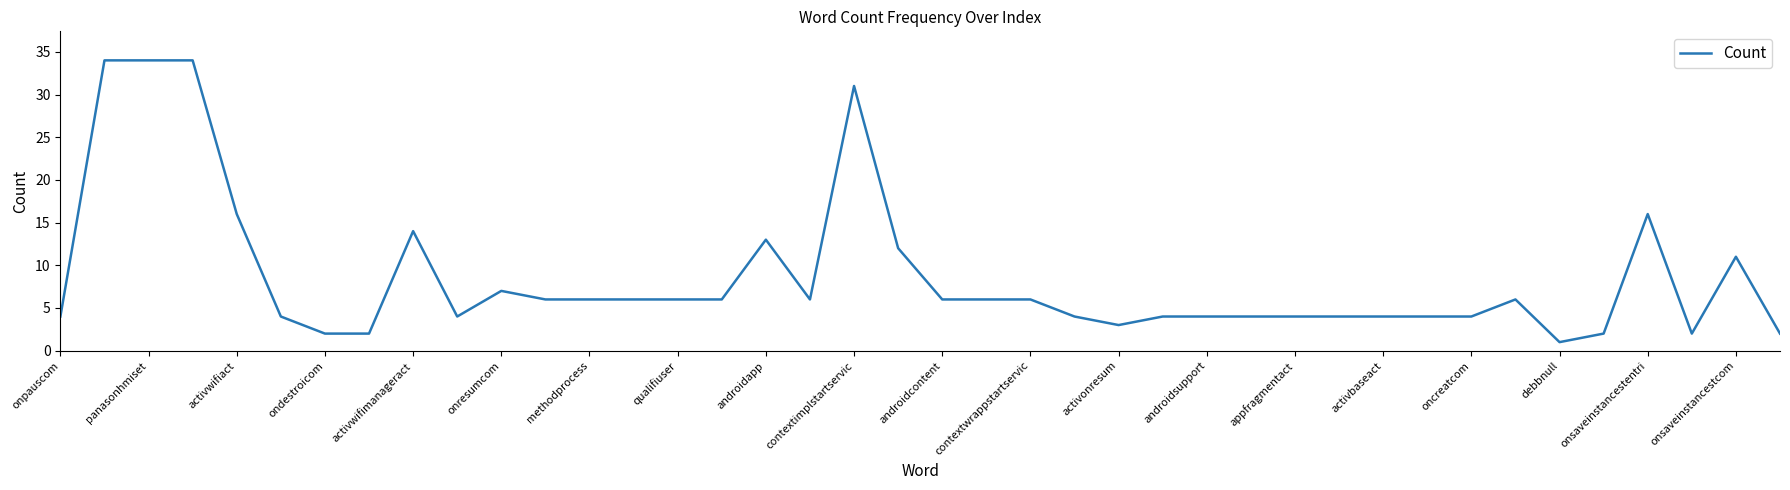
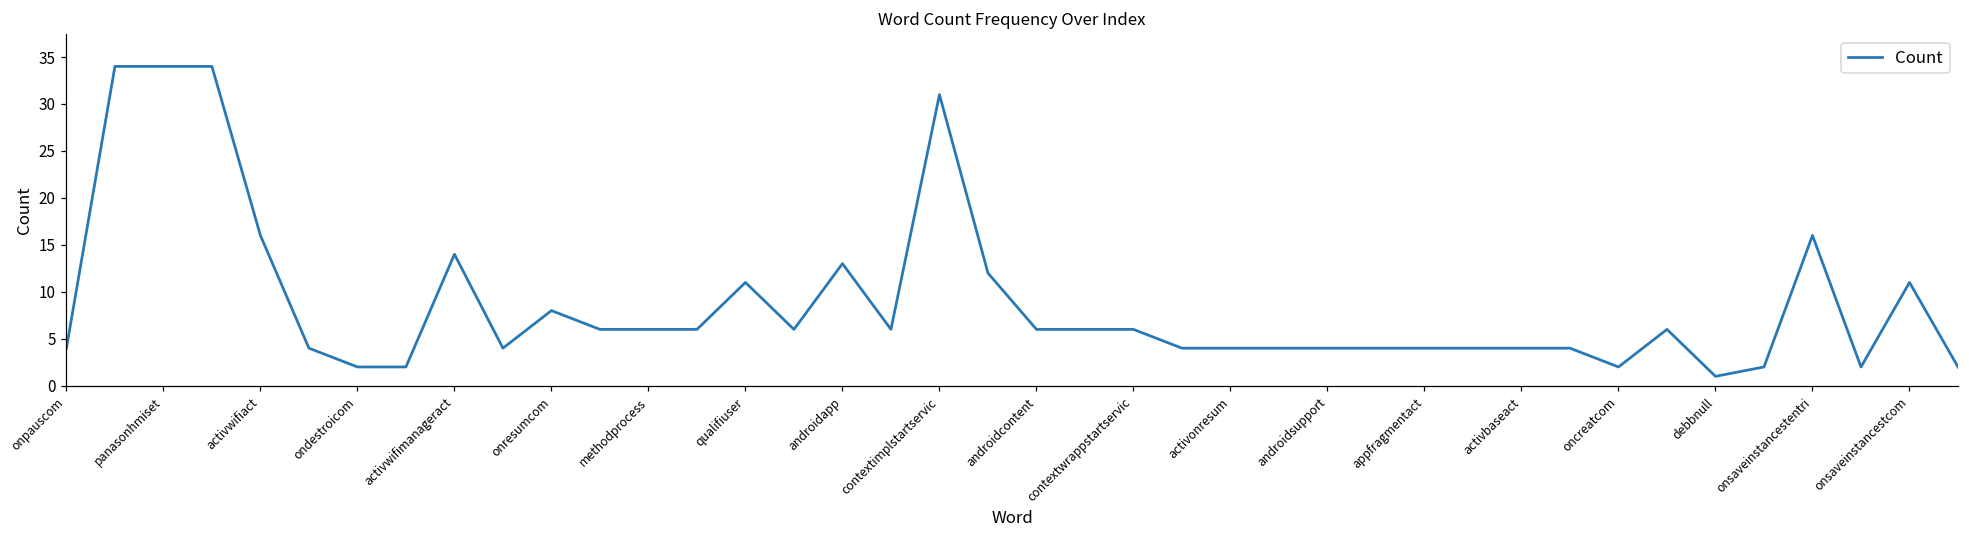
  {
    "onpauscom": 4,
    "panasonhmiset": 34,
    "activwifiact": 16,
    "ondestroicom": 2,
    "activwifimanageract": 14,
-   "onresumcom": 7,
+   "onresumcom": 8,
    "methodprocess": 6,
-   "qualifiuser": 6,
+   "qualifiuser": 11,
    "androidapp": 13,
    "contextimplstartservic": 31,
    "androidcontent": 6,
    "contextwrappstartservic": 6,
-   "activonresum": 3,
+   "activonresum": 4,
    "androidsupport": 4,
    "appfragmentact": 4,
    "activbaseact": 4,
-   "oncreatcom": 4,
+   "oncreatcom": 2,
    "debbnull": 1,
    "onsaveinstancestentri": 16,
    "onsaveinstancestcom": 11
  }
